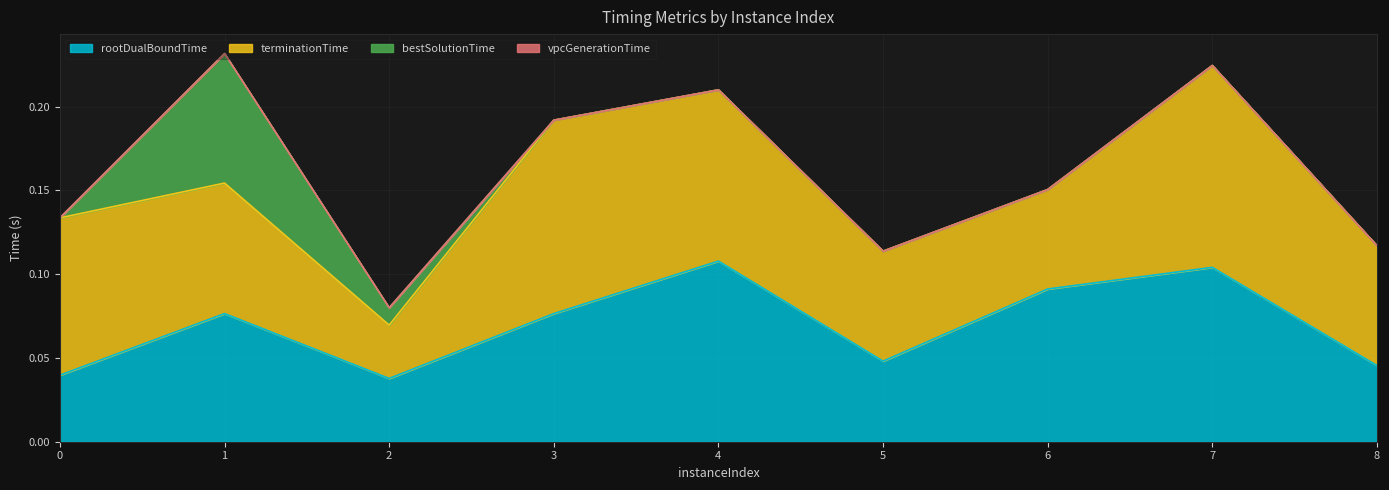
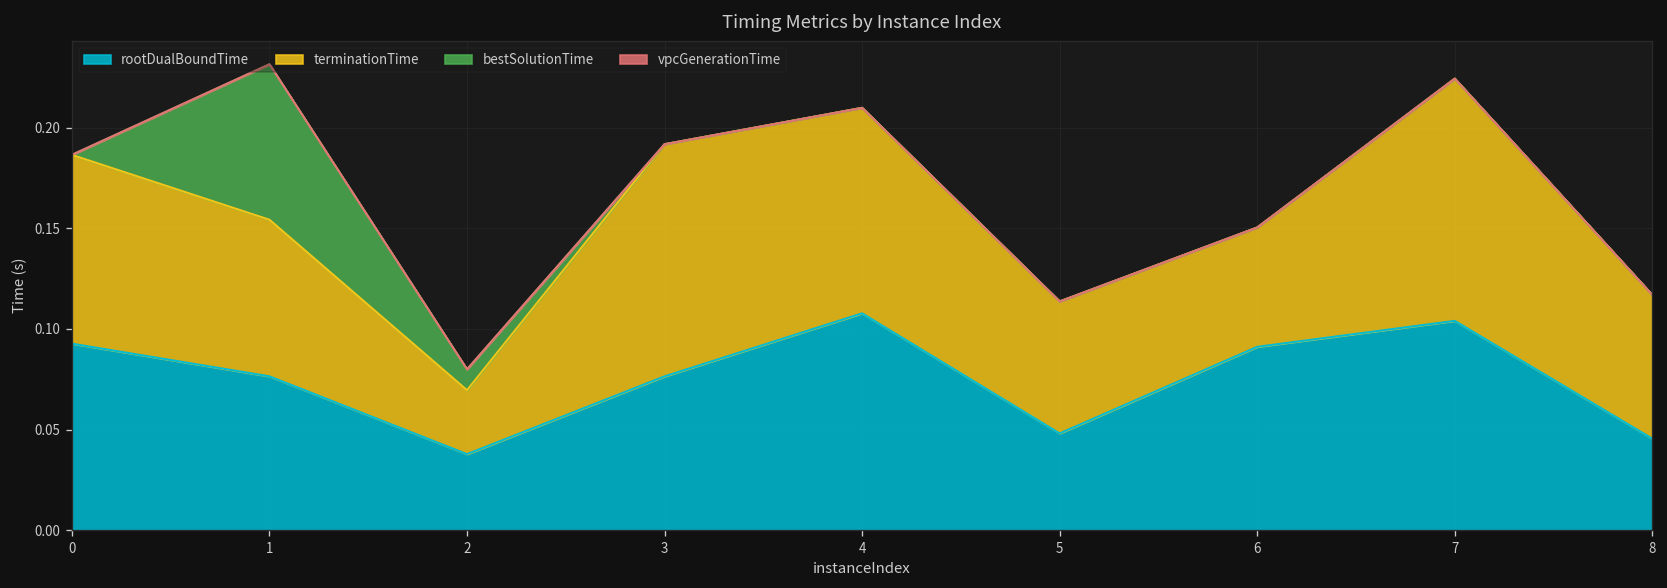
  {
    "rootDualBoundTime": {
-     "0": 0.040,
+     "0": 0.093,
      "1": 0.076,
      "2": 0.038,
      "3": 0.076,
      "4": 0.108,
      "5": 0.048,
      "6": 0.091,
      "7": 0.104,
      "8": 0.045
    },
    "terminationTime": {
      "1": 0.078,
      "2": 0.032
    },
    "vpcGenerationTime": {
      "2": 0.010
    }
  }
